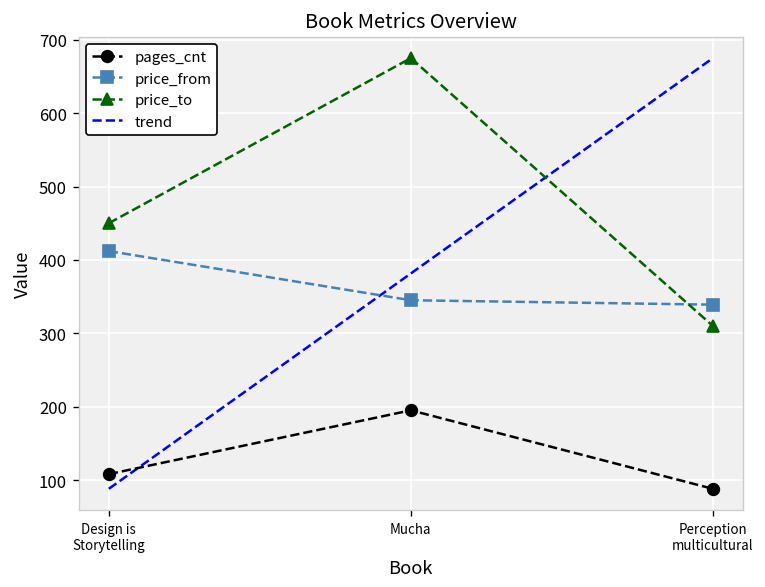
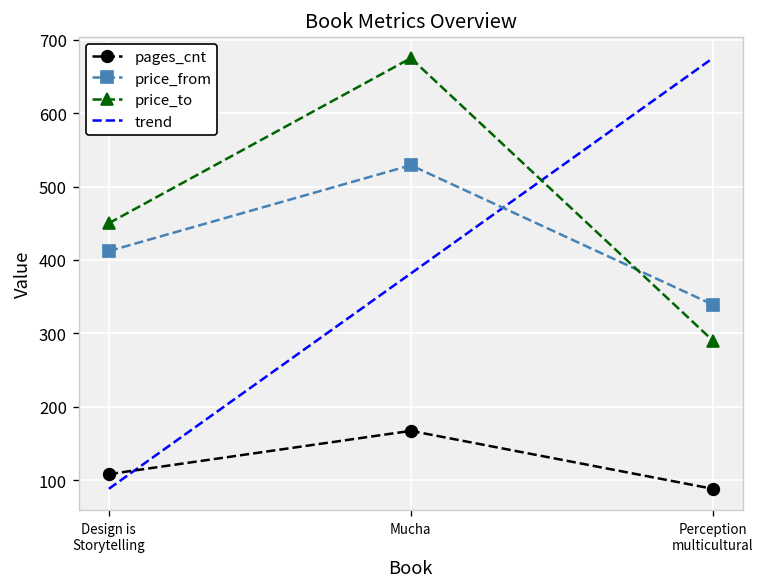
  {
    "pages_cnt": {
      "Design is Storytelling": 110,
-     "Mucha": 200,
+     "Mucha": 170,
      "Perception multicultural": 90
    },
    "price_from": {
      "Design is Storytelling": 410,
-     "Mucha": 350,
+     "Mucha": 530,
      "Perception multicultural": 340
    },
    "price_to": {
      "Design is Storytelling": 450,
      "Mucha": 680,
-     "Perception multicultural": 310
+     "Perception multicultural": 290
    },
    "trend": {
      "Design is Storytelling": 90,
      "Perception multicultural": 680
    }
  }
